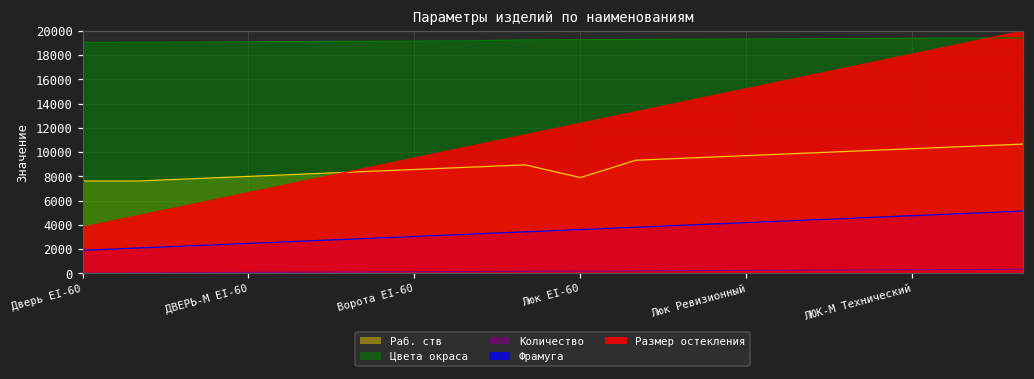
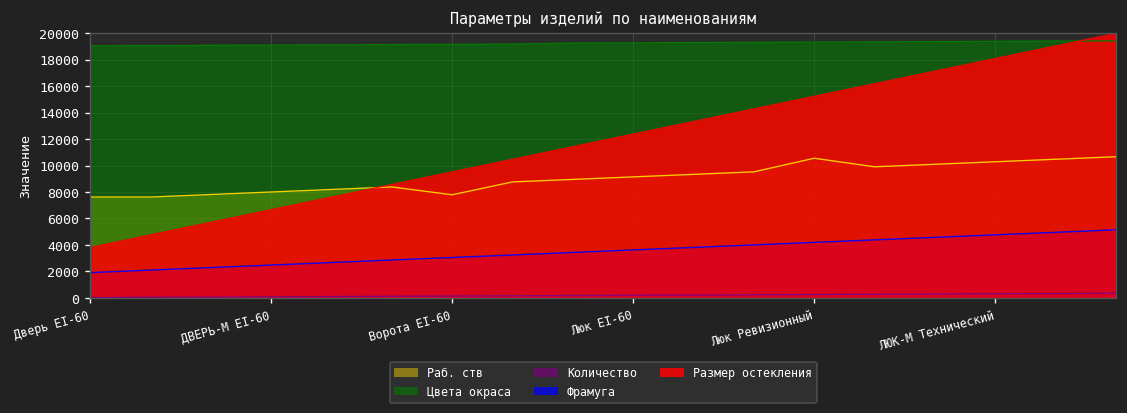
  {
    "Раб. ств": {
      "Дверь EI-60": 7600,
      "ДВЕРЬ-М EI-60": 8000,
-     "Ворота EI-60": 8600,
-     "Люк EI-60": 7900,
-     "Люк Ревизионный": 9700,
+     "Ворота EI-60": 7800,
+     "Люк EI-60": 9100,
+     "Люк Ревизионный": 10600,
      "ЛЮК-М Технический": 10300
    },
    "Цвета окраса": {
      "Дверь EI-60": 19000,
      "ДВЕРЬ-М EI-60": 19100,
      "Ворота EI-60": 19200,
      "Люк EI-60": 19300,
      "Люк Ревизионный": 19300,
      "ЛЮК-М Технический": 19400
    },
    "Количество": {
      "Дверь EI-60": 0,
      "ДВЕРЬ-М EI-60": 100,
      "Ворота EI-60": 100,
      "Люк EI-60": 200,
      "Люк Ревизионный": 200,
      "ЛЮК-М Технический": 300
    },
    "Фрамуга": {
      "Дверь EI-60": 1900,
      "ДВЕРЬ-М EI-60": 2500,
      "Ворота EI-60": 3000,
      "Люк EI-60": 3600,
      "Люк Ревизионный": 4200,
      "ЛЮК-М Технический": 4800
    },
    "Размер остекления": {
      "Дверь EI-60": 3800,
      "ДВЕРЬ-М EI-60": 6700,
      "Ворота EI-60": 9500,
      "Люк EI-60": 12400,
      "Люк Ревизионный": 15200,
      "ЛЮК-М Технический": 18100
    }
  }
